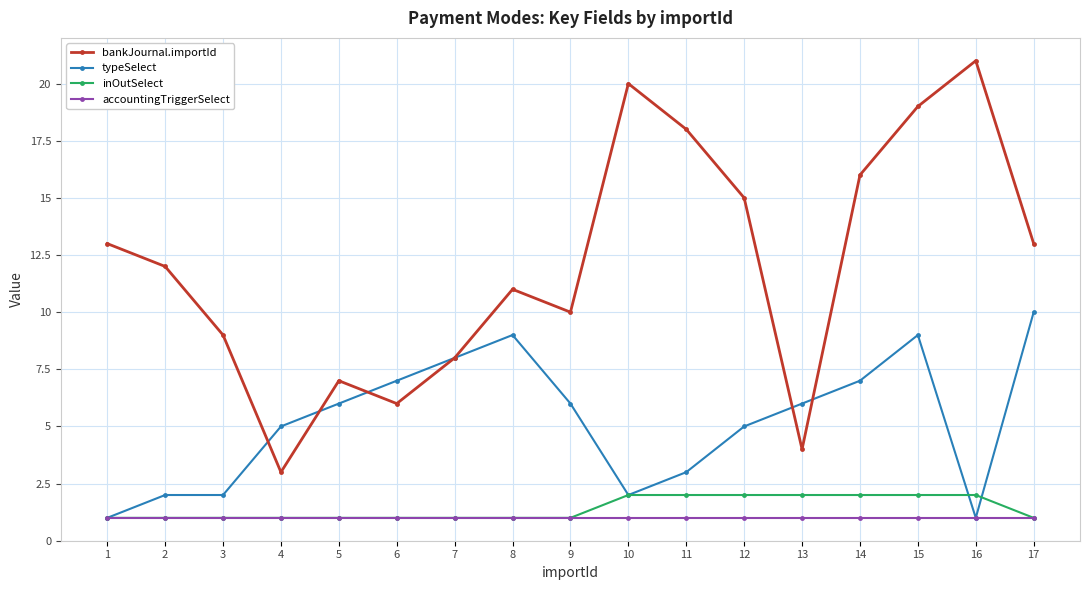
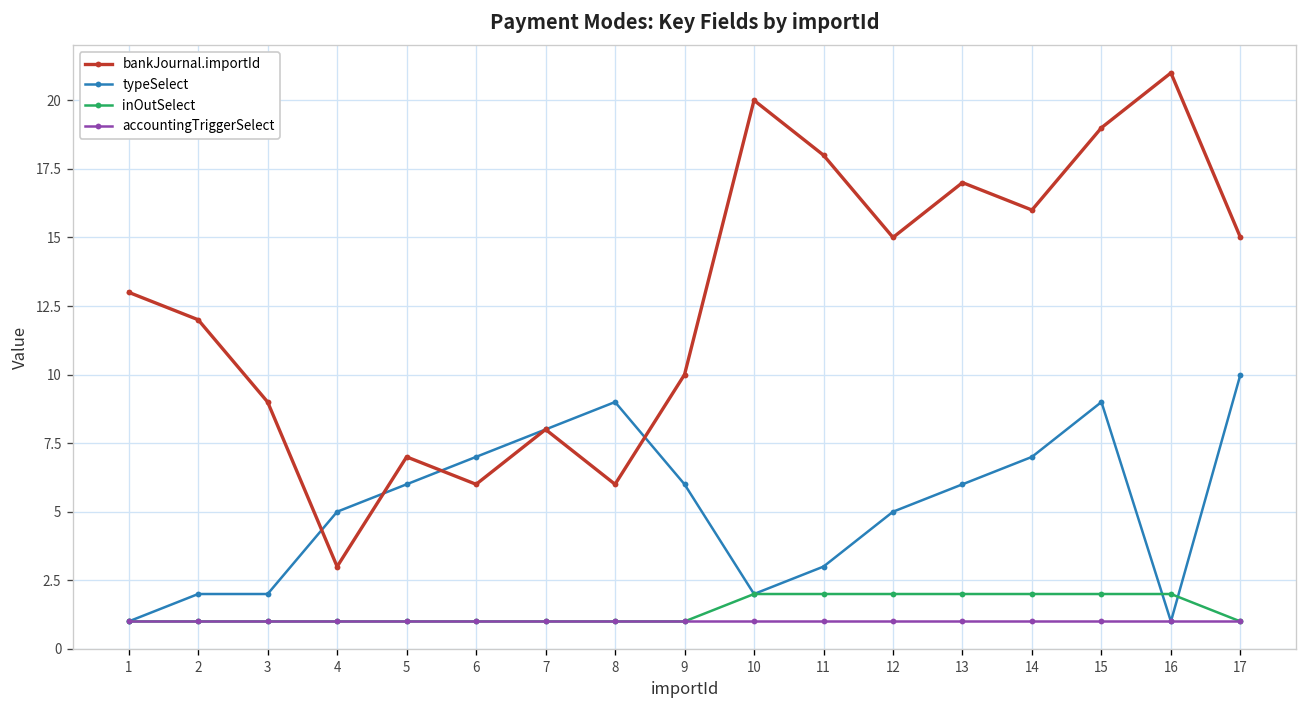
  {
    "bankJournal.importId": {
      "1": 13,
      "2": 12,
      "3": 9,
      "4": 3,
      "5": 7,
      "6": 6,
-     "8": 11,
+     "8": 6,
      "9": 10,
      "10": 20,
      "11": 18,
      "12": 15,
-     "13": 4,
+     "13": 17,
      "14": 16,
      "15": 19,
      "16": 21,
-     "17": 13
+     "17": 15
    },
    "typeSelect": {
      "2": 2,
      "3": 2,
      "4": 5,
      "5": 6,
      "6": 7,
      "8": 9,
      "9": 6,
      "11": 3,
      "12": 5,
      "13": 6,
      "14": 7,
      "15": 9,
      "17": 10
    },
    "inOutSelect": {
      "11": 2,
      "12": 2,
      "13": 2,
      "14": 2,
      "15": 2,
      "16": 2
    },
    "accountingTriggerSelect": {
      "10": 1,
      "11": 1,
      "12": 1,
      "13": 1,
      "14": 1,
      "15": 1
    }
  }
